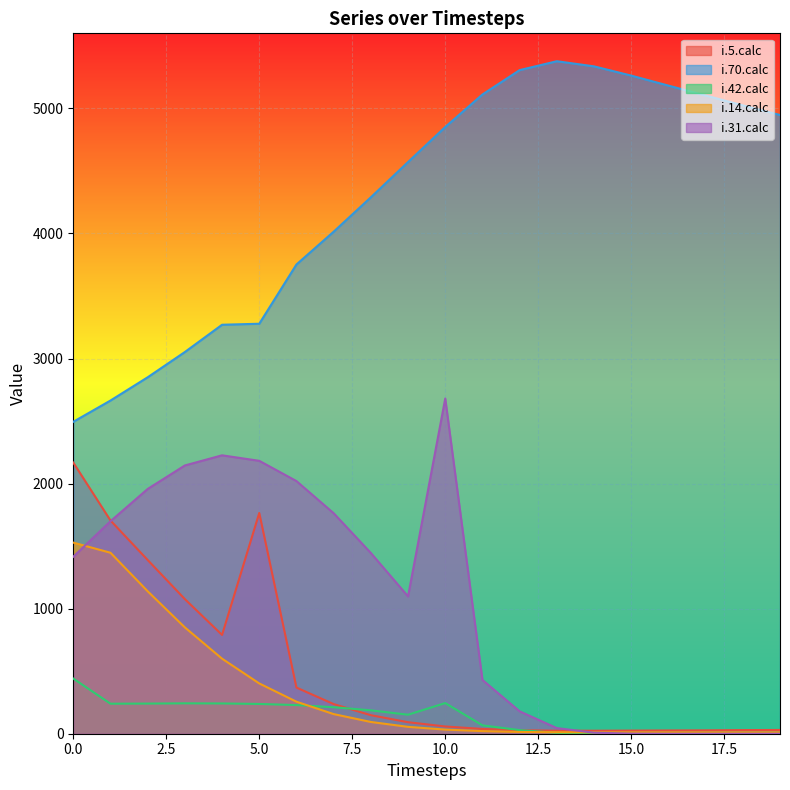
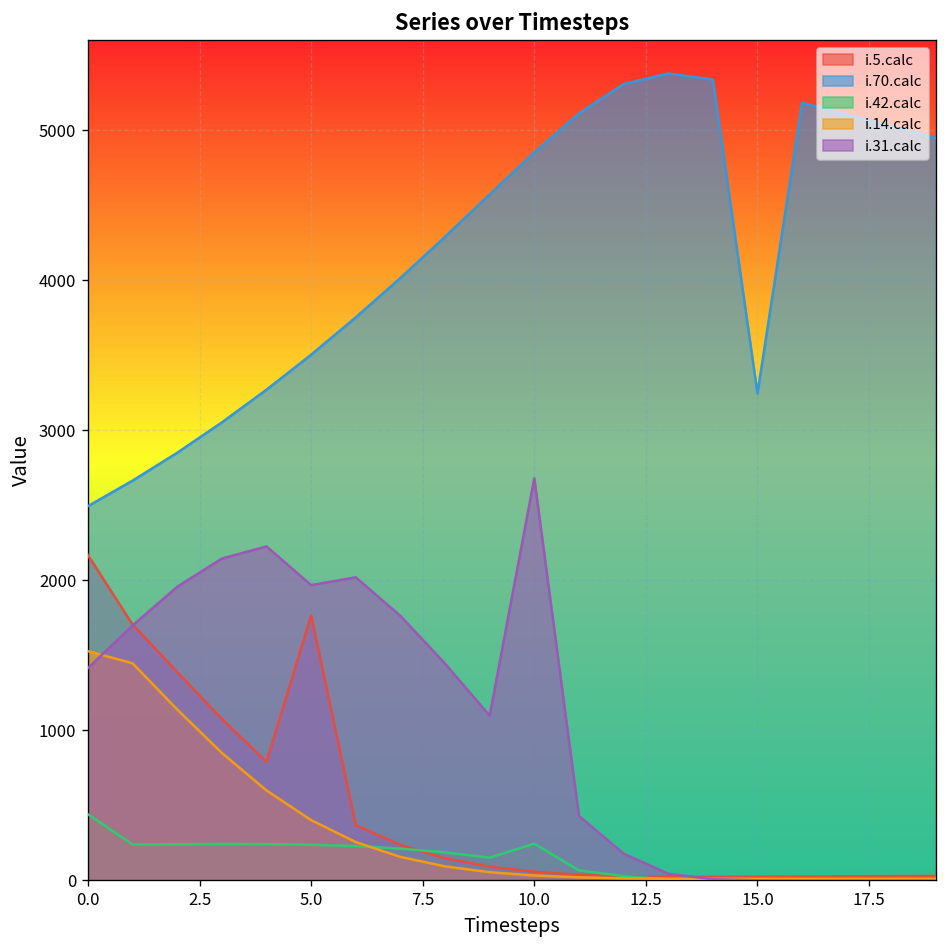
  {
    "i.5.calc": {
      "0.0": 2170,
      "5.0": 1770,
      "10.0": 60
    },
    "i.70.calc": {
      "0.0": 2490,
-     "5.0": 3280,
+     "5.0": 3500,
      "10.0": 4850,
-     "15.0": 5260
+     "15.0": 3250
    },
    "i.42.calc": {
      "0.0": 440,
      "5.0": 240,
      "10.0": 250
    },
    "i.14.calc": {
      "0.0": 1530,
      "5.0": 400,
      "10.0": 30
    },
    "i.31.calc": {
      "0.0": 1420,
-     "5.0": 2180,
+     "5.0": 1970,
      "10.0": 2680
    }
  }
